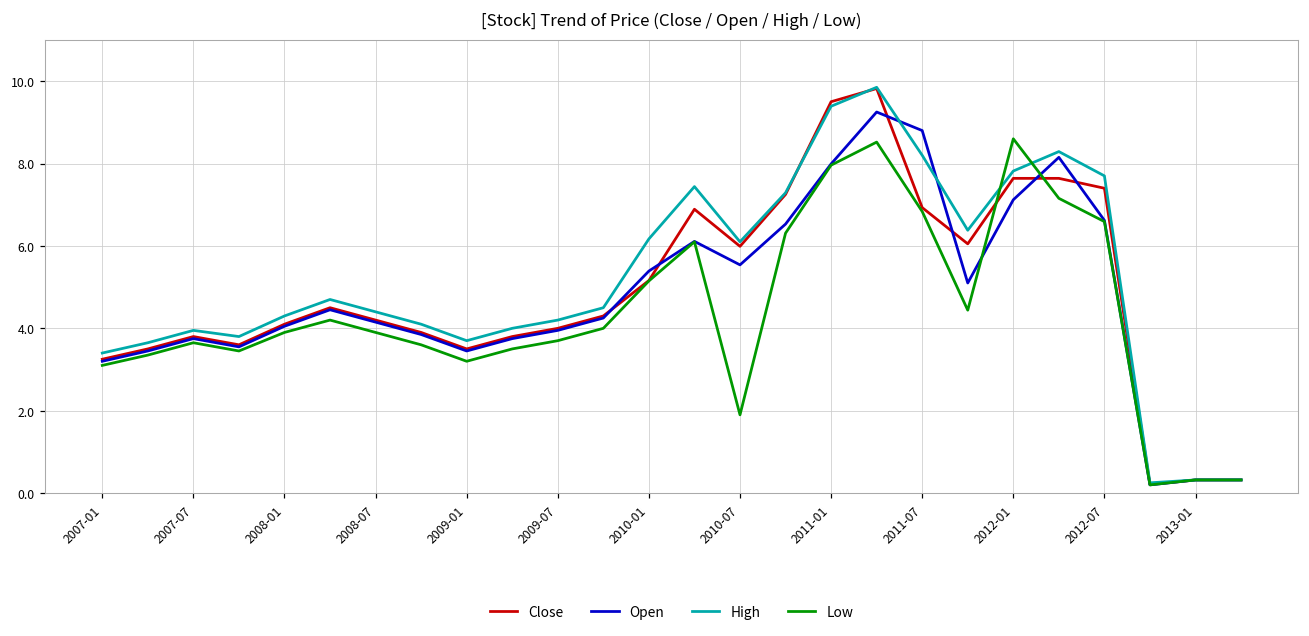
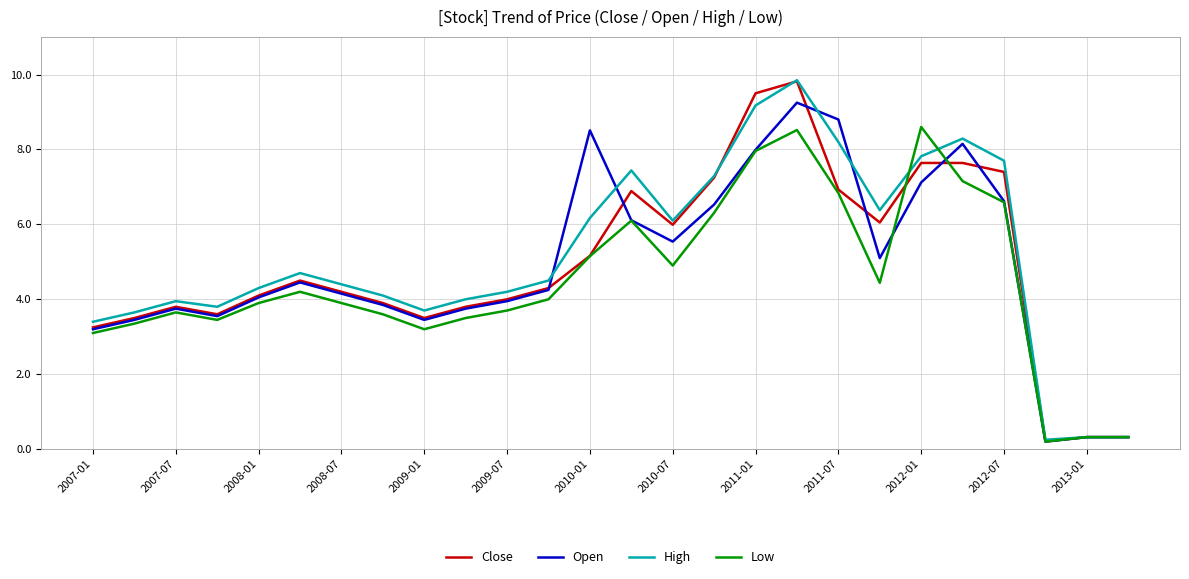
  {
    "Close": {
      "2010-07": 6.0,
      "2011-01": 9.5,
      "2011-07": 6.9,
      "2012-01": 7.6,
      "2012-07": 7.4
    },
    "Open": {
-     "2010-01": 5.4,
+     "2010-01": 8.5,
      "2010-07": 5.5,
      "2011-07": 8.8,
      "2012-01": 7.1
    },
    "High": {
      "2007-01": 3.4,
      "2007-07": 4.0,
      "2008-01": 4.3,
      "2008-07": 4.4,
      "2009-01": 3.7,
      "2009-07": 4.2,
      "2010-01": 6.2,
      "2010-07": 6.1,
-     "2011-01": 9.4,
+     "2011-01": 9.2,
      "2011-07": 8.2,
      "2012-01": 7.8,
      "2012-07": 7.7
    },
    "Low": {
      "2007-01": 3.1,
      "2007-07": 3.7,
      "2008-01": 3.9,
      "2008-07": 3.9,
      "2009-01": 3.2,
      "2009-07": 3.7,
-     "2010-07": 1.9,
+     "2010-07": 4.9,
      "2011-07": 6.8,
      "2012-01": 8.6
    }
  }
